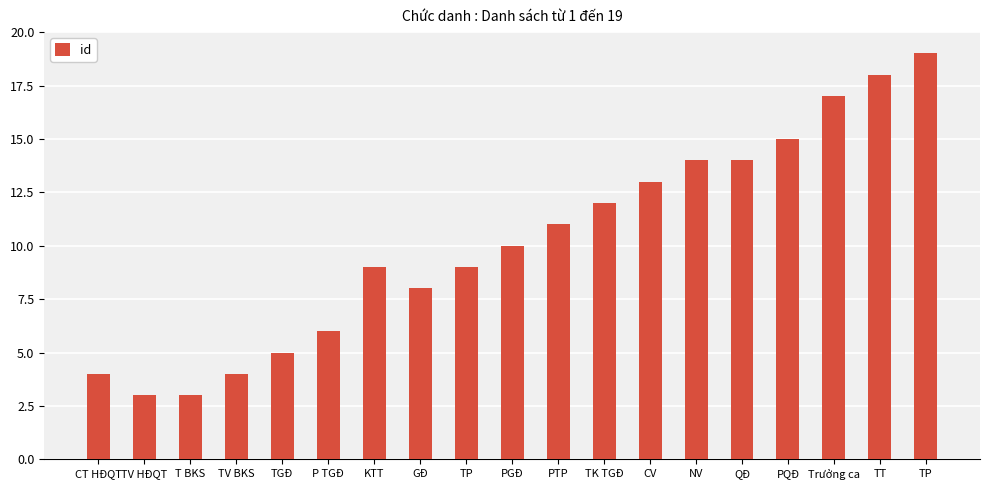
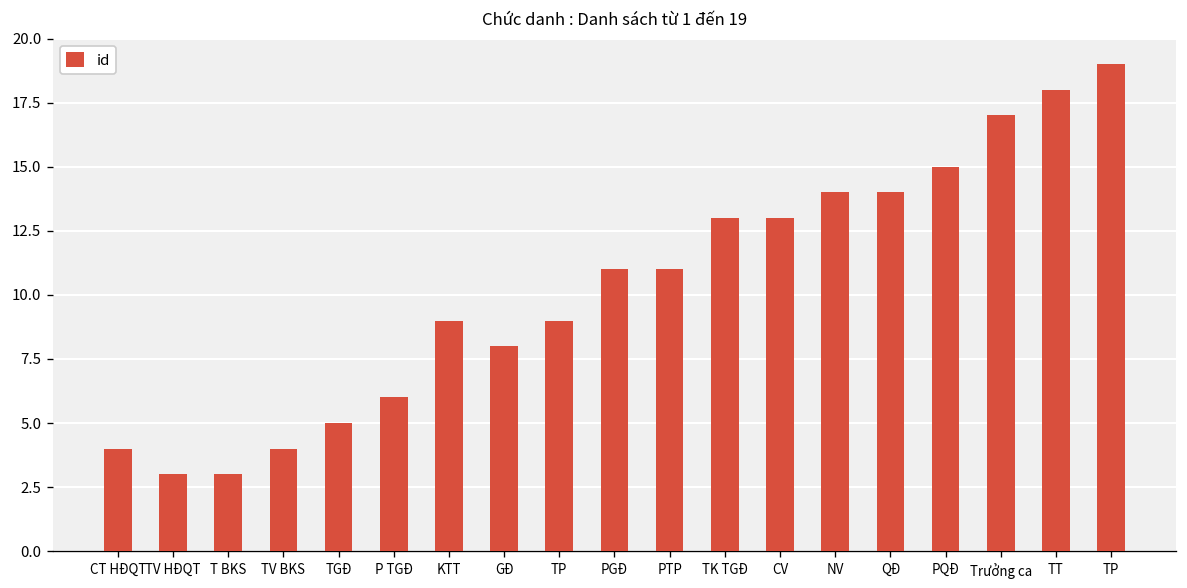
  {
    "CT HĐQT": 4,
    "TV HĐQT": 3,
    "T BKS": 3,
    "TV BKS": 4,
    "TGĐ": 5,
    "P TGĐ": 6,
    "KTT": 9,
    "GĐ": 8,
-   "PGĐ": 10,
+   "PGĐ": 11,
    "PTP": 11,
-   "TK TGĐ": 12,
+   "TK TGĐ": 13,
    "CV": 13,
    "NV": 14,
    "QĐ": 14,
    "PQĐ": 15,
    "Trưởng ca": 17,
    "TT": 18
  }
